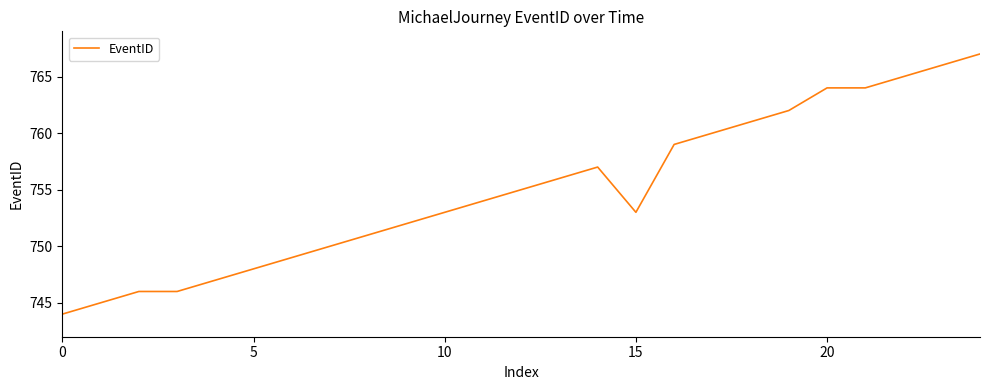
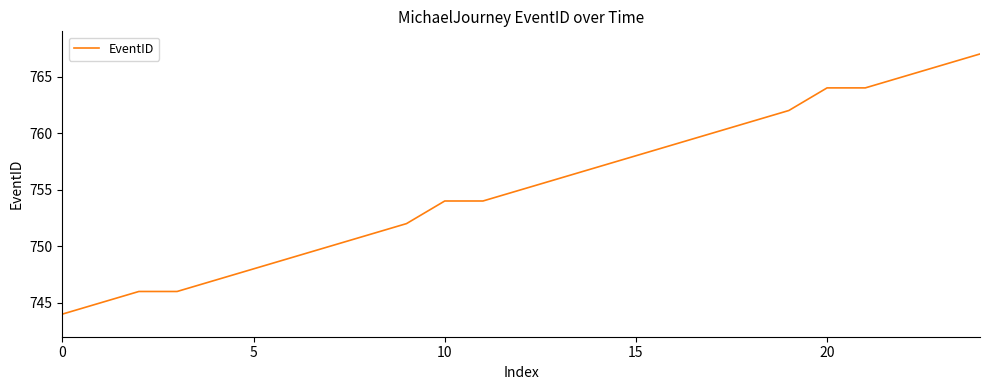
  {
    "0": 744,
    "5": 748,
-   "10": 753,
-   "15": 753,
+   "10": 754,
+   "15": 758,
    "20": 764
  }
